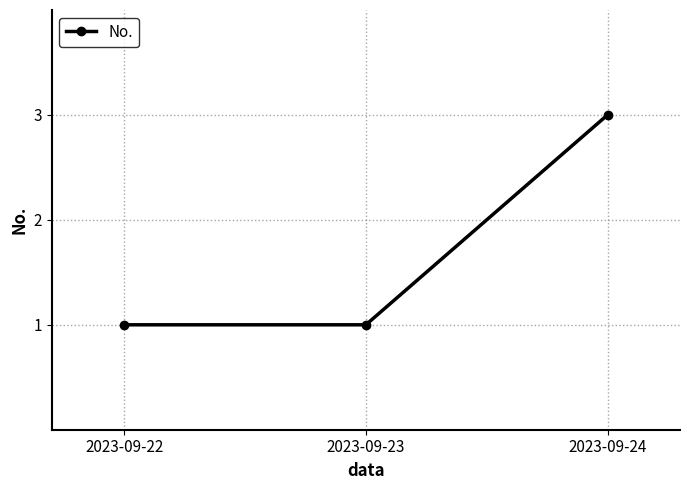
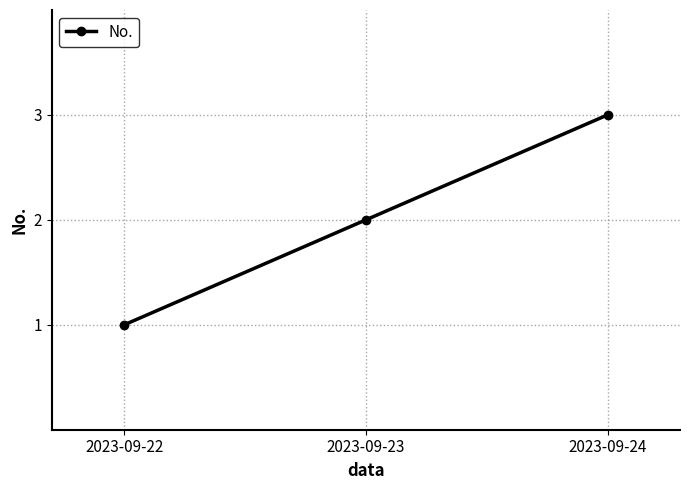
  {
    "2023-09-22": 1,
-   "2023-09-23": 1,
+   "2023-09-23": 2,
    "2023-09-24": 3
  }
